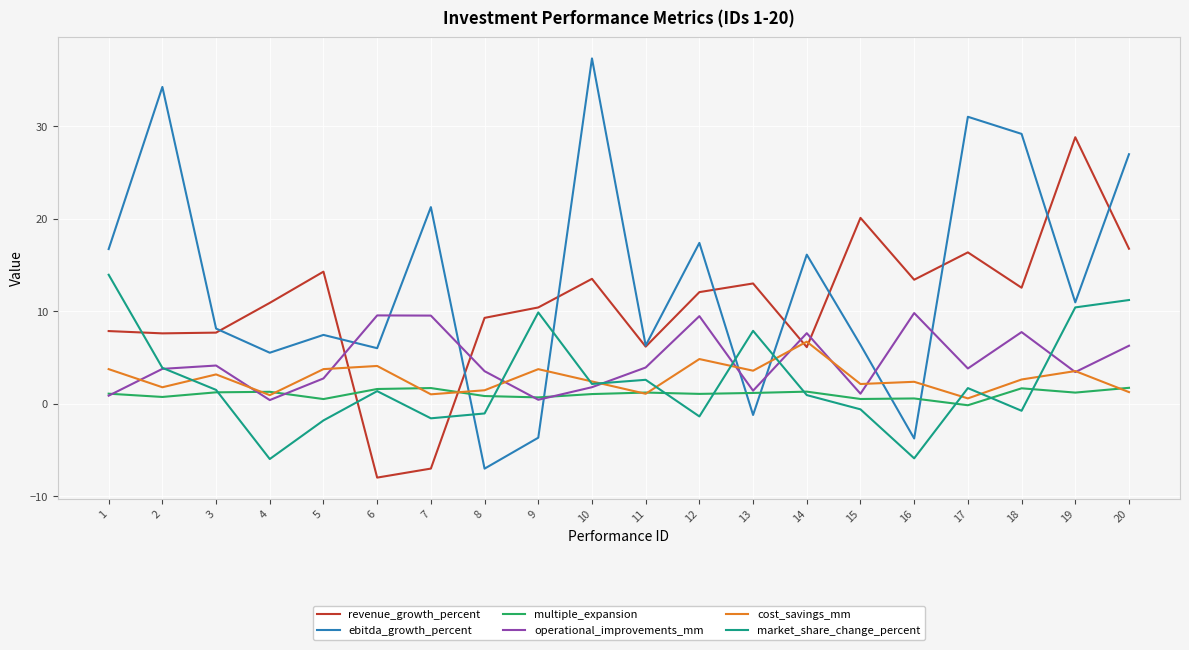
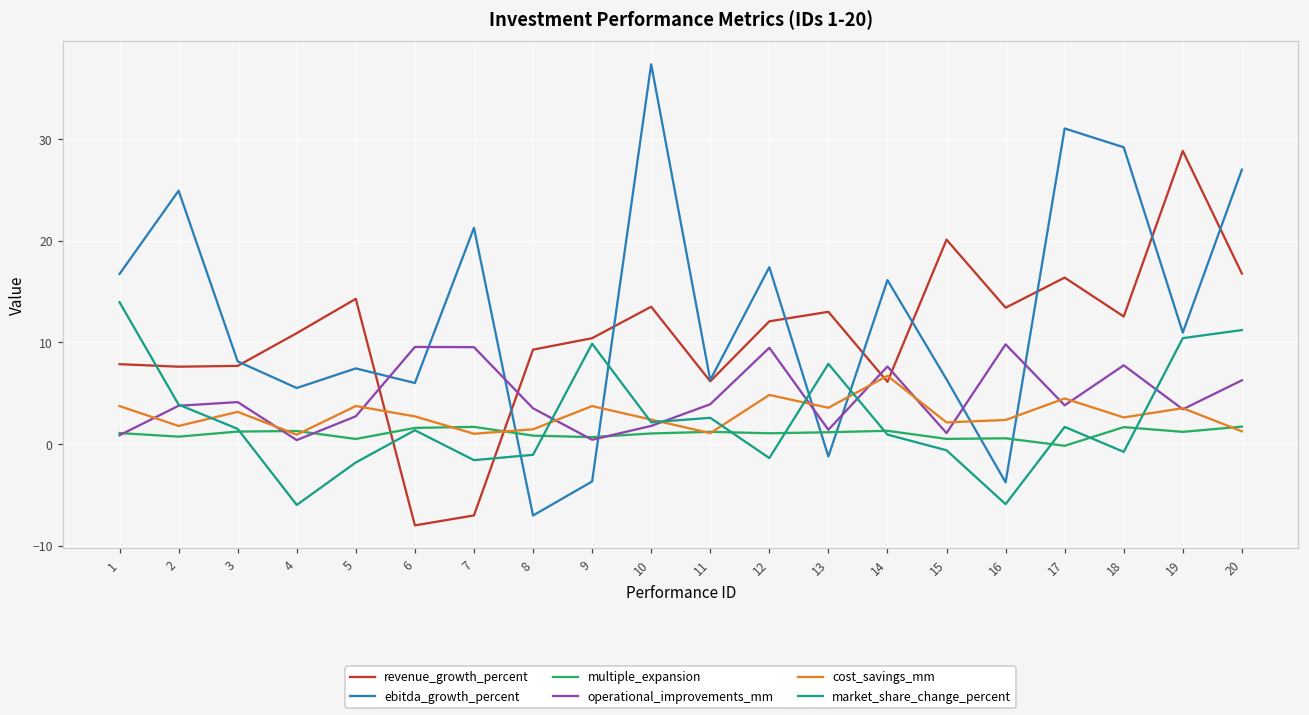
  {
    "revenue_growth_percent": {
      "1": 8,
      "2": 8,
      "3": 8,
      "4": 11,
      "5": 14,
      "6": -8,
      "7": -7,
      "8": 9,
      "9": 10,
      "10": 14,
      "12": 12,
      "13": 13,
      "14": 6,
      "15": 20,
      "16": 13,
      "17": 16,
      "18": 13,
      "19": 29,
      "20": 17
    },
    "ebitda_growth_percent": {
      "1": 17,
-     "2": 34,
+     "2": 25,
      "3": 8,
      "4": 6,
      "5": 7,
      "6": 6,
      "7": 21,
      "8": -7,
      "9": -4,
      "10": 37,
      "12": 17,
      "13": -1,
      "14": 16,
      "15": 6,
      "16": -4,
      "17": 31,
      "18": 29,
      "19": 11,
      "20": 27
    },
    "operational_improvements_mm": {
      "3": 4,
      "4": 0,
      "5": 3,
      "6": 10,
      "7": 10,
      "8": 4,
      "10": 2,
      "11": 4,
      "12": 9,
      "14": 8,
      "15": 1,
      "16": 10,
      "17": 4,
      "18": 8,
      "20": 6
    },
    "cost_savings_mm": {
      "1": 4,
      "2": 2,
      "3": 3,
      "4": 1,
      "5": 4,
-     "6": 4,
+     "6": 3,
      "7": 1,
      "8": 1,
      "9": 4,
      "12": 5,
      "13": 4,
      "14": 7,
      "15": 2,
      "16": 2,
-     "17": 1,
+     "17": 4,
      "18": 3,
      "20": 1
    }
  }
